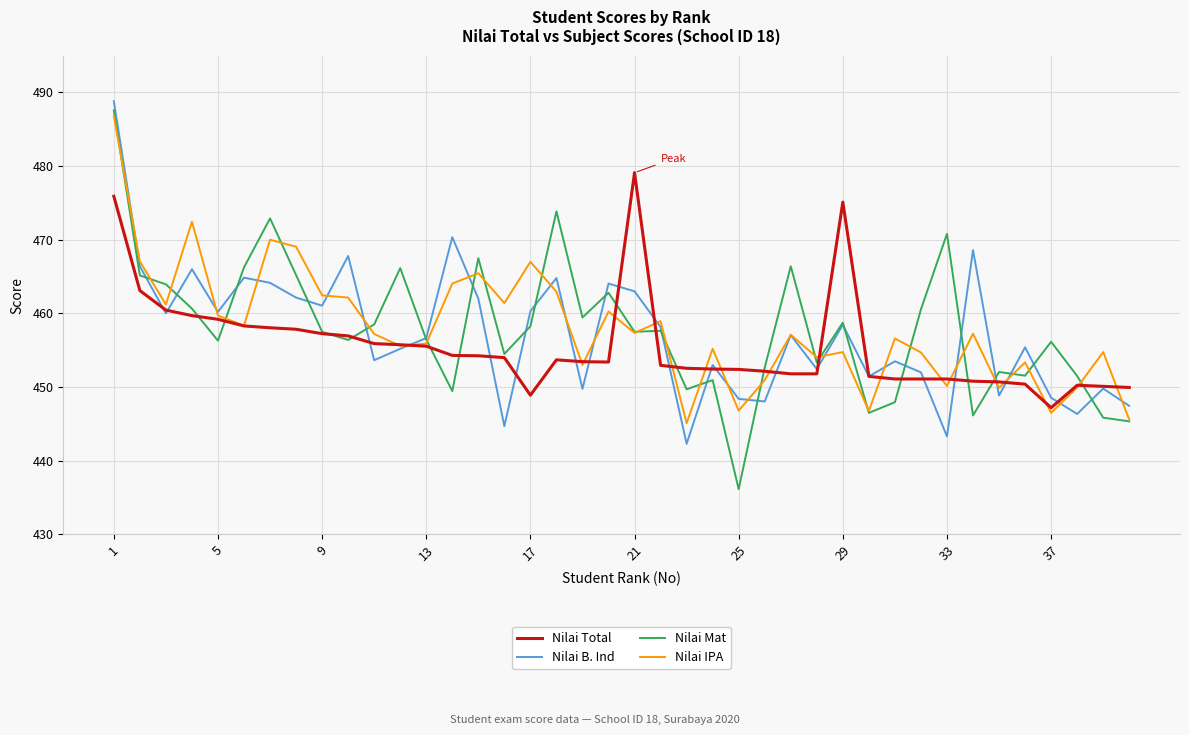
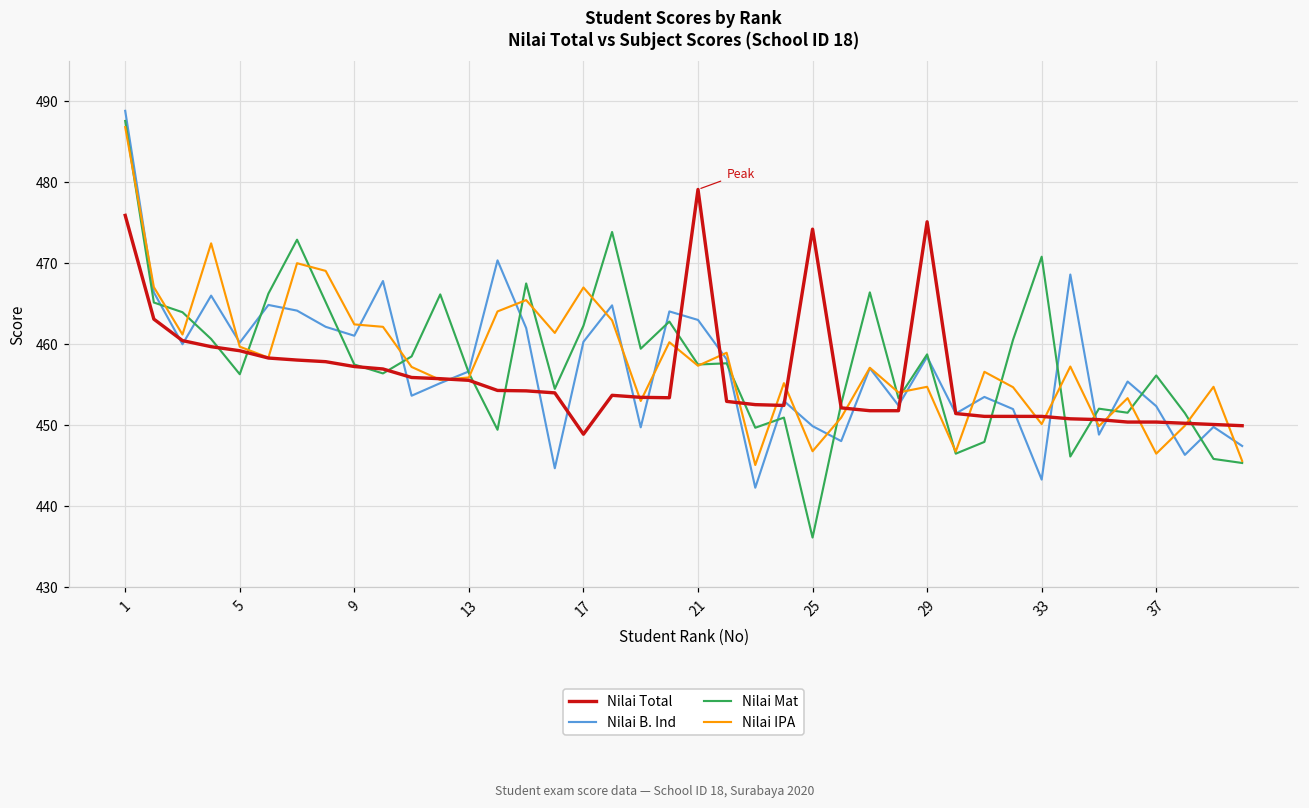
  {
    "Nilai Total": {
      "1": 476,
      "5": 459,
      "17": 449,
      "21": 479,
-     "25": 452,
+     "25": 474,
      "29": 475,
      "33": 451,
-     "37": 447
+     "37": 450
    },
    "Nilai B. Ind": {
      "1": 489,
      "5": 460,
      "9": 461,
      "17": 460,
      "21": 463,
-     "25": 448,
+     "25": 450,
      "33": 443,
-     "37": 449
+     "37": 452
    },
    "Nilai Mat": {
      "1": 488,
      "5": 456,
-     "17": 458,
+     "17": 462,
      "25": 436,
      "33": 471,
      "37": 456
    },
    "Nilai IPA": {
      "1": 487,
      "5": 460,
      "9": 462,
      "17": 467,
      "25": 447,
      "29": 455,
      "33": 450,
      "37": 447
    }
  }
